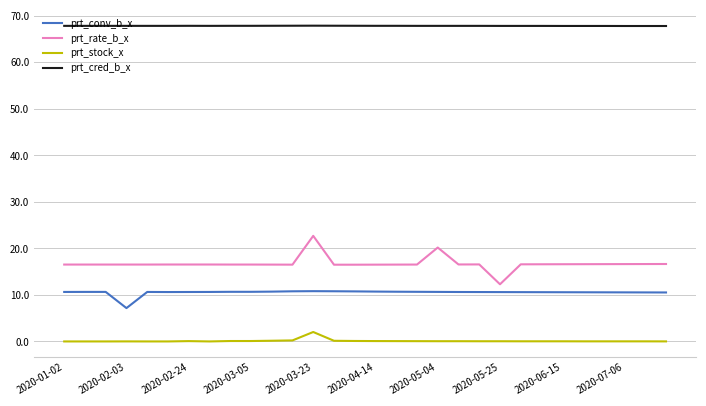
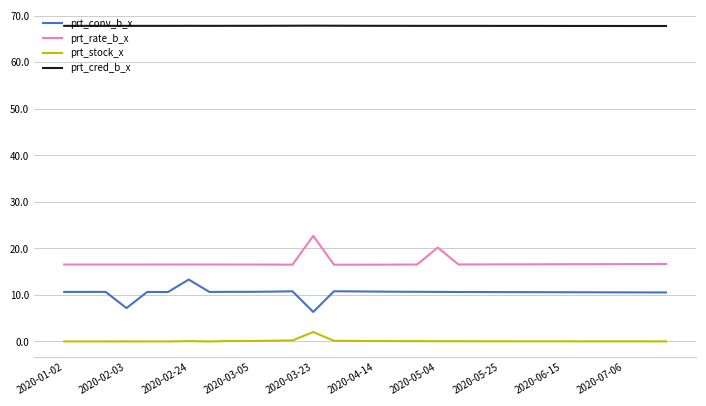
  {
    "prt_conv_b_x": {
      "2020-01-02": 11,
      "2020-02-03": 7,
-     "2020-02-24": 11,
+     "2020-02-24": 13,
      "2020-03-05": 11,
-     "2020-03-23": 11,
+     "2020-03-23": 6,
      "2020-04-14": 11,
      "2020-05-04": 11,
      "2020-05-25": 11,
      "2020-06-15": 11,
      "2020-07-06": 11
    },
    "prt_rate_b_x": {
      "2020-01-02": 17,
      "2020-02-03": 17,
      "2020-02-24": 17,
      "2020-03-05": 17,
      "2020-03-23": 23,
      "2020-04-14": 17,
      "2020-05-04": 20,
-     "2020-05-25": 12,
+     "2020-05-25": 17,
      "2020-06-15": 17,
      "2020-07-06": 17
    },
    "prt_stock_x": {
      "2020-01-02": 0,
      "2020-02-03": 0,
      "2020-02-24": 0,
      "2020-03-05": 0,
      "2020-03-23": 2,
      "2020-04-14": 0,
      "2020-05-04": 0,
      "2020-05-25": 0,
      "2020-06-15": 0,
      "2020-07-06": 0
    },
    "prt_cred_b_x": {
      "2020-01-02": 68,
      "2020-02-03": 68,
      "2020-02-24": 68,
      "2020-03-05": 68,
      "2020-03-23": 68,
      "2020-04-14": 68,
      "2020-05-04": 68,
      "2020-05-25": 68,
      "2020-06-15": 68,
      "2020-07-06": 68
    }
  }
